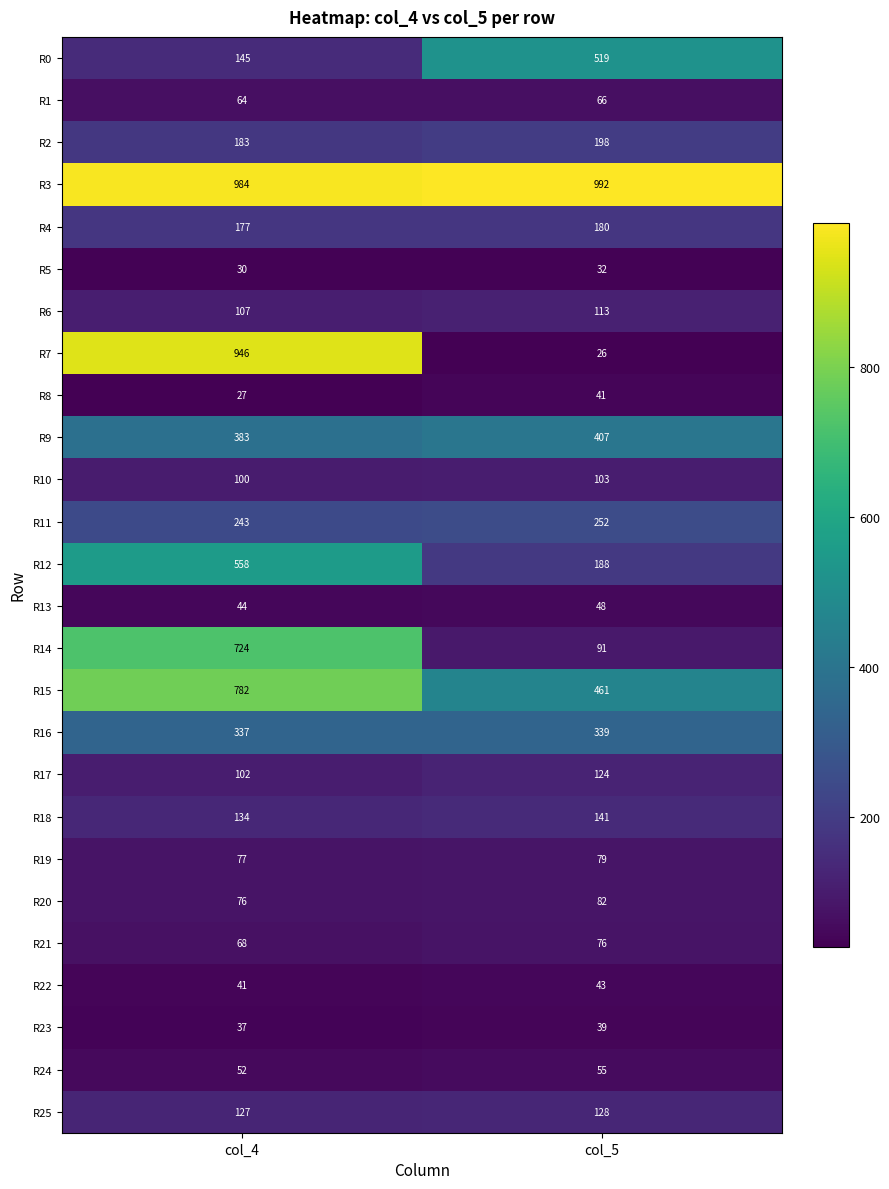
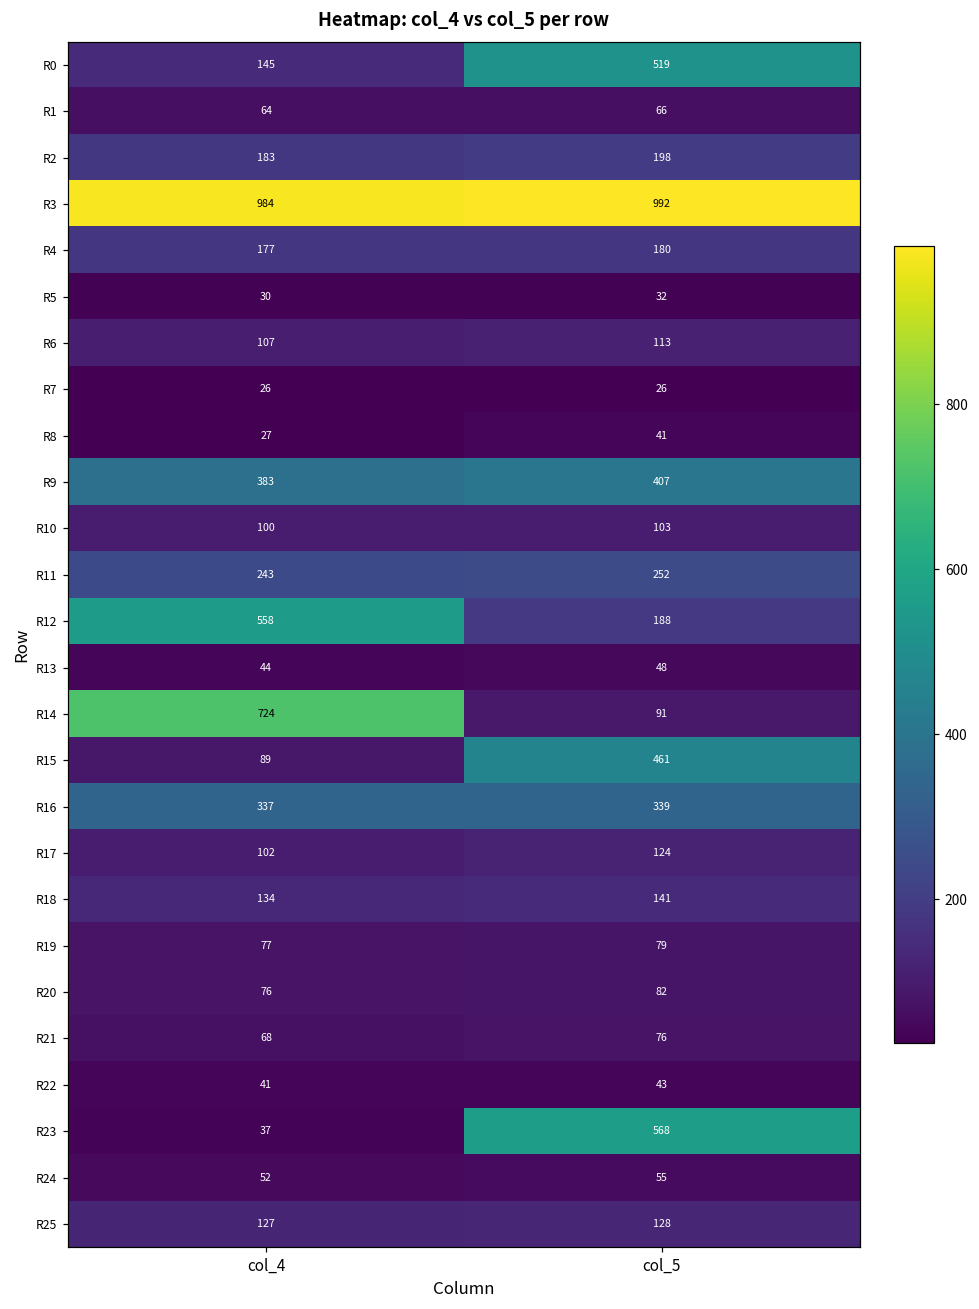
  {
    "R0": {
      "col_4": 145,
      "col_5": 519
    },
    "R1": {
      "col_4": 64,
      "col_5": 66
    },
    "R2": {
      "col_4": 183,
      "col_5": 198
    },
    "R3": {
      "col_4": 984,
      "col_5": 992
    },
    "R4": {
      "col_4": 177,
      "col_5": 180
    },
    "R5": {
      "col_4": 30,
      "col_5": 32
    },
    "R6": {
      "col_4": 107,
      "col_5": 113
    },
    "R7": {
-     "col_4": 946,
+     "col_4": 26,
      "col_5": 26
    },
    "R8": {
      "col_4": 27,
      "col_5": 41
    },
    "R9": {
      "col_4": 383,
      "col_5": 407
    },
    "R10": {
      "col_4": 100,
      "col_5": 103
    },
    "R11": {
      "col_4": 243,
      "col_5": 252
    },
    "R12": {
      "col_4": 558,
      "col_5": 188
    },
    "R13": {
      "col_4": 44,
      "col_5": 48
    },
    "R14": {
      "col_4": 724,
      "col_5": 91
    },
    "R15": {
-     "col_4": 782,
+     "col_4": 89,
      "col_5": 461
    },
    "R16": {
      "col_4": 337,
      "col_5": 339
    },
    "R17": {
      "col_4": 102,
      "col_5": 124
    },
    "R18": {
      "col_4": 134,
      "col_5": 141
    },
    "R19": {
      "col_4": 77,
      "col_5": 79
    },
    "R20": {
      "col_4": 76,
      "col_5": 82
    },
    "R21": {
      "col_4": 68,
      "col_5": 76
    },
    "R22": {
      "col_4": 41,
      "col_5": 43
    },
    "R23": {
      "col_4": 37,
-     "col_5": 39
+     "col_5": 568
    },
    "R24": {
      "col_4": 52,
      "col_5": 55
    },
    "R25": {
      "col_4": 127,
      "col_5": 128
    }
  }
